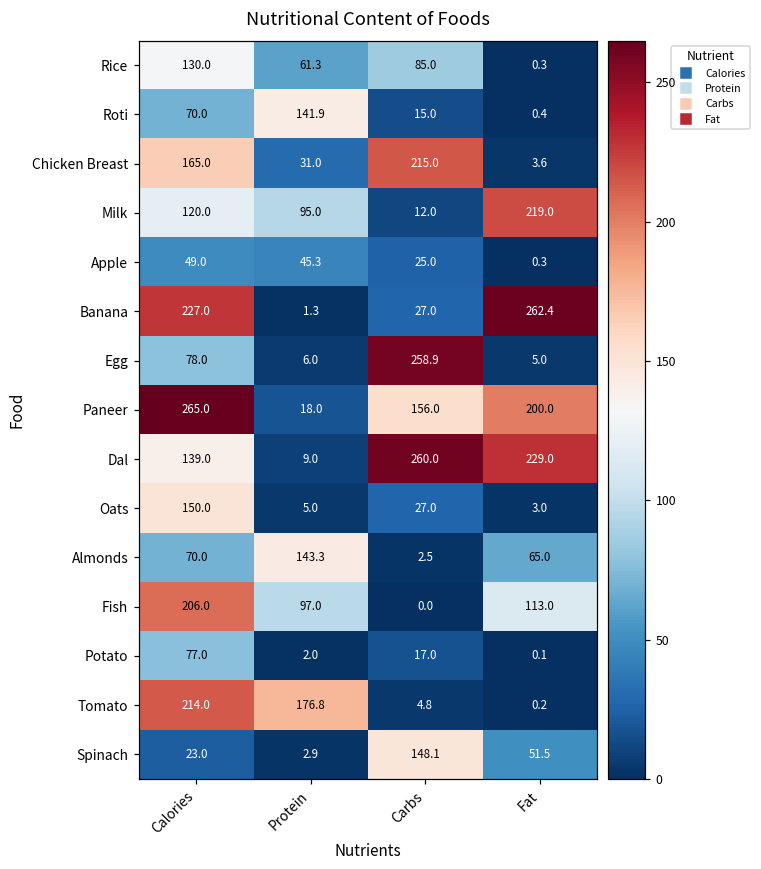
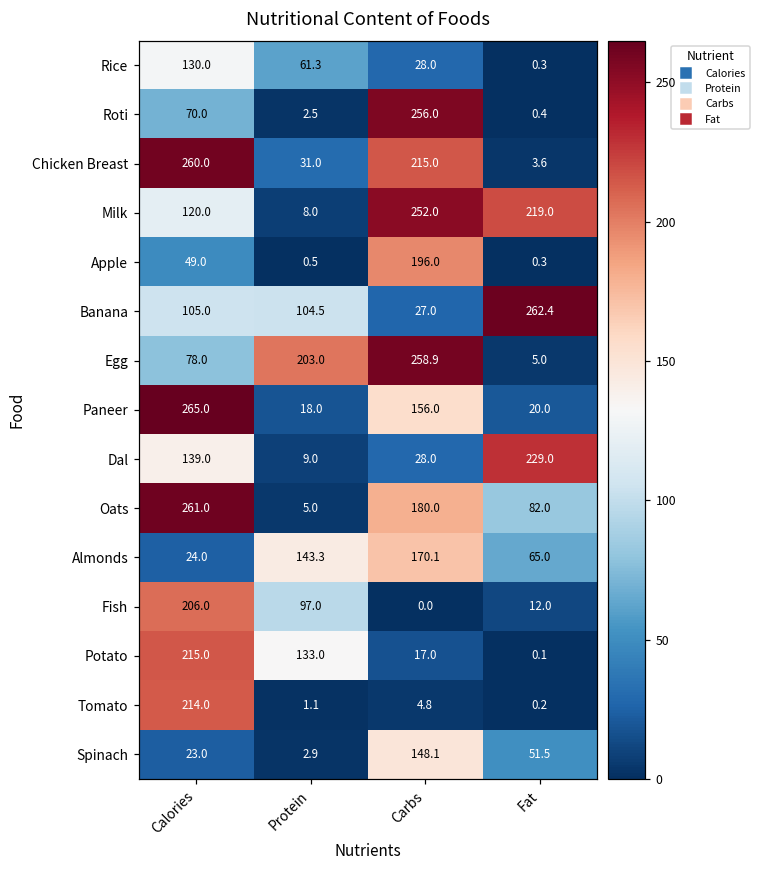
  {
    "Rice": {
      "Calories": 130.0,
      "Protein": 61.3,
-     "Carbs": 85.0,
+     "Carbs": 28.0,
      "Fat": 0.3
    },
    "Roti": {
      "Calories": 70.0,
-     "Protein": 141.9,
-     "Carbs": 15.0,
+     "Protein": 2.5,
+     "Carbs": 256.0,
      "Fat": 0.4
    },
    "Chicken Breast": {
-     "Calories": 165.0,
+     "Calories": 260.0,
      "Protein": 31.0,
      "Carbs": 215.0,
      "Fat": 3.6
    },
    "Milk": {
      "Calories": 120.0,
-     "Protein": 95.0,
-     "Carbs": 12.0,
+     "Protein": 8.0,
+     "Carbs": 252.0,
      "Fat": 219.0
    },
    "Apple": {
      "Calories": 49.0,
-     "Protein": 45.3,
-     "Carbs": 25.0,
+     "Protein": 0.5,
+     "Carbs": 196.0,
      "Fat": 0.3
    },
    "Banana": {
-     "Calories": 227.0,
-     "Protein": 1.3,
+     "Calories": 105.0,
+     "Protein": 104.5,
      "Carbs": 27.0,
      "Fat": 262.4
    },
    "Egg": {
      "Calories": 78.0,
-     "Protein": 6.0,
+     "Protein": 203.0,
      "Carbs": 258.9,
      "Fat": 5.0
    },
    "Paneer": {
      "Calories": 265.0,
      "Protein": 18.0,
      "Carbs": 156.0,
-     "Fat": 200.0
+     "Fat": 20.0
    },
    "Dal": {
      "Calories": 139.0,
      "Protein": 9.0,
-     "Carbs": 260.0,
+     "Carbs": 28.0,
      "Fat": 229.0
    },
    "Oats": {
-     "Calories": 150.0,
+     "Calories": 261.0,
      "Protein": 5.0,
-     "Carbs": 27.0,
-     "Fat": 3.0
+     "Carbs": 180.0,
+     "Fat": 82.0
    },
    "Almonds": {
-     "Calories": 70.0,
+     "Calories": 24.0,
      "Protein": 143.3,
-     "Carbs": 2.5,
+     "Carbs": 170.1,
      "Fat": 65.0
    },
    "Fish": {
      "Calories": 206.0,
      "Protein": 97.0,
      "Carbs": 0.0,
-     "Fat": 113.0
+     "Fat": 12.0
    },
    "Potato": {
-     "Calories": 77.0,
-     "Protein": 2.0,
+     "Calories": 215.0,
+     "Protein": 133.0,
      "Carbs": 17.0,
      "Fat": 0.1
    },
    "Tomato": {
      "Calories": 214.0,
-     "Protein": 176.8,
+     "Protein": 1.1,
      "Carbs": 4.8,
      "Fat": 0.2
    },
    "Spinach": {
      "Calories": 23.0,
      "Protein": 2.9,
      "Carbs": 148.1,
      "Fat": 51.5
    }
  }
